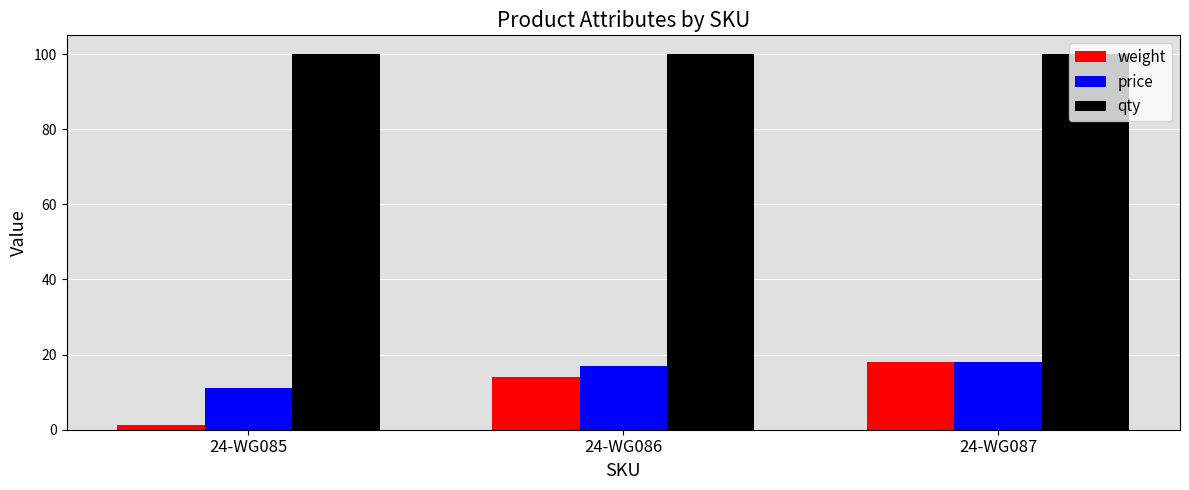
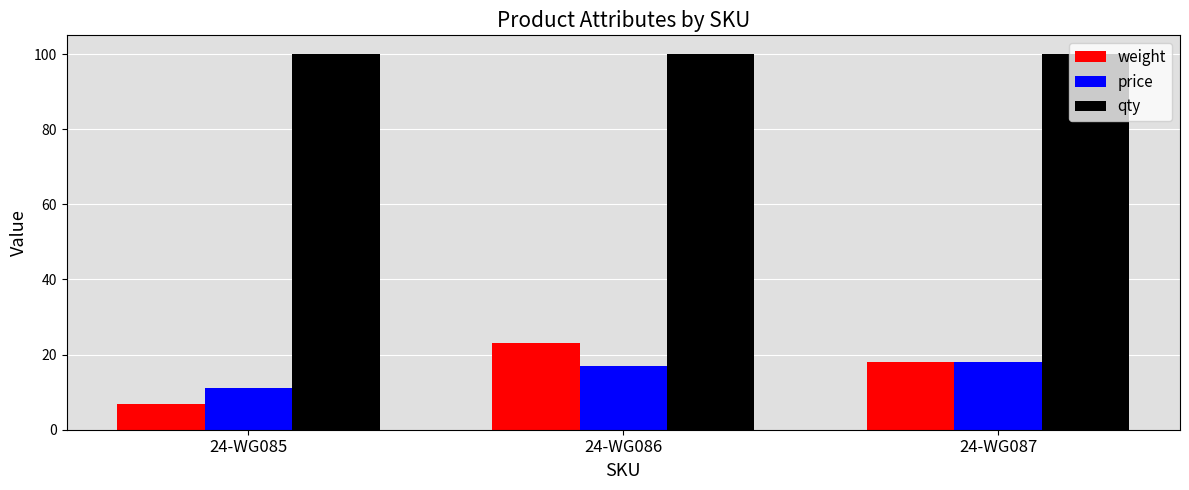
  {
    "weight": {
-     "24-WG085": 1,
-     "24-WG086": 14,
+     "24-WG085": 7,
+     "24-WG086": 23,
      "24-WG087": 18
    },
    "price": {
      "24-WG085": 11,
      "24-WG086": 17,
      "24-WG087": 18
    },
    "qty": {
      "24-WG085": 100,
      "24-WG086": 100
    }
  }
